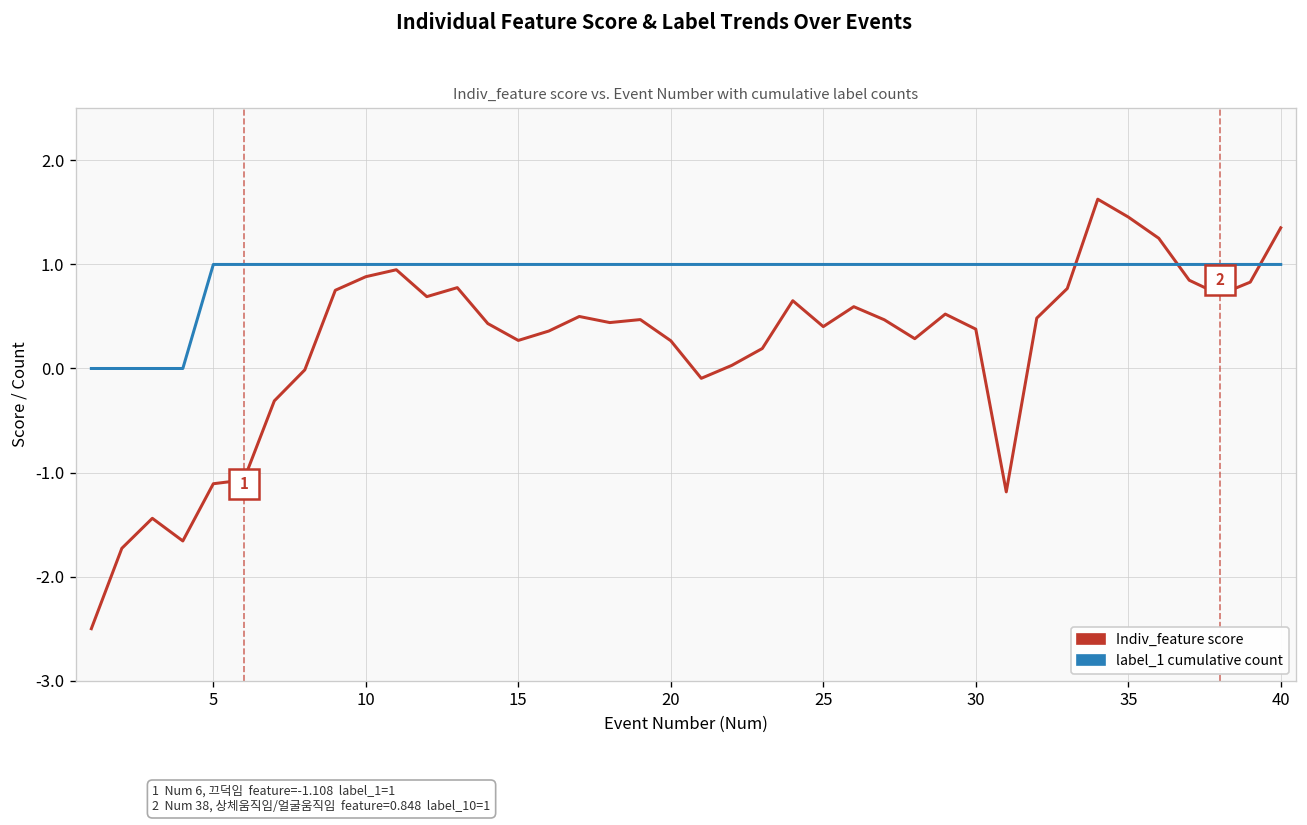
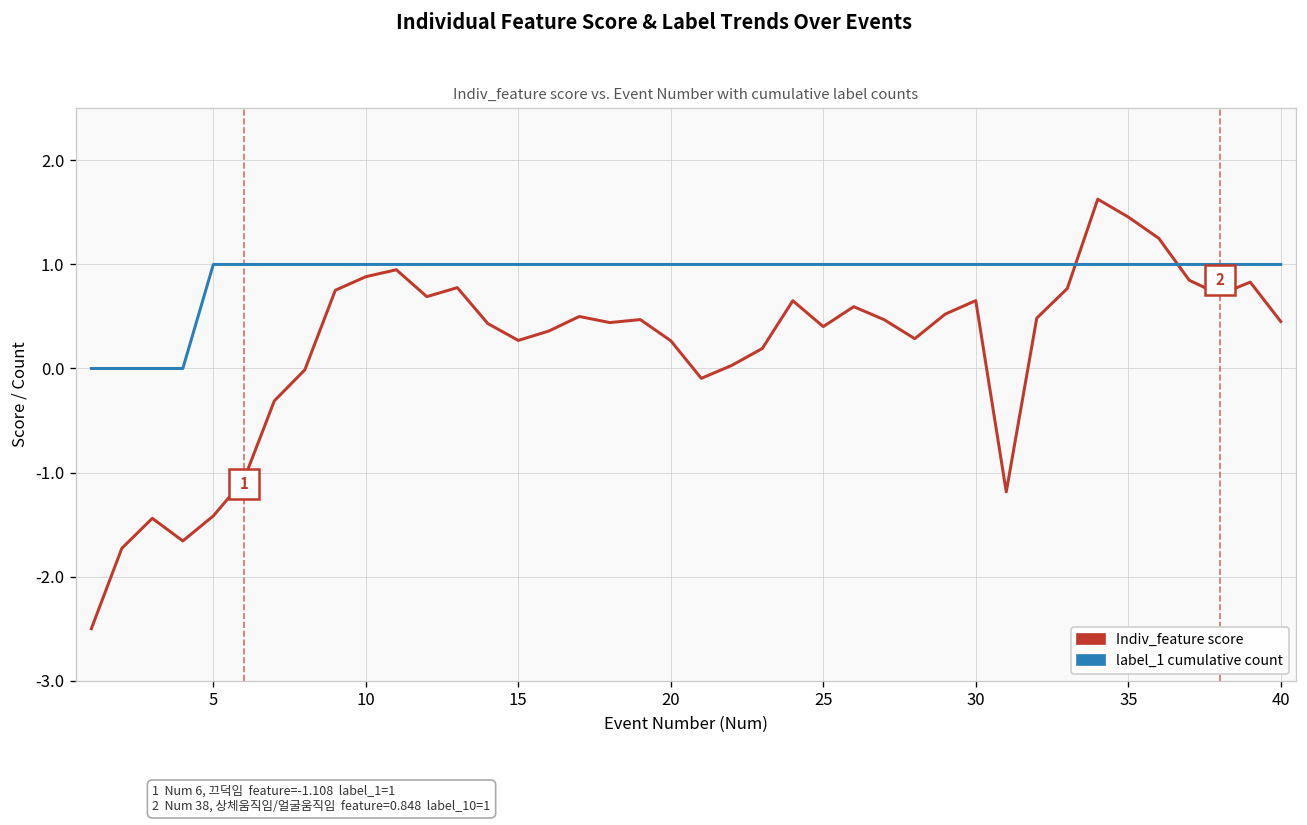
  {
    "Indiv_feature score": {
-     "5": -1.1,
+     "5": -1.4,
      "10": 0.9,
      "15": 0.3,
      "20": 0.3,
      "25": 0.4,
-     "30": 0.4,
+     "30": 0.7,
      "35": 1.5,
-     "40": 1.4
+     "40": 0.5
    }
  }
